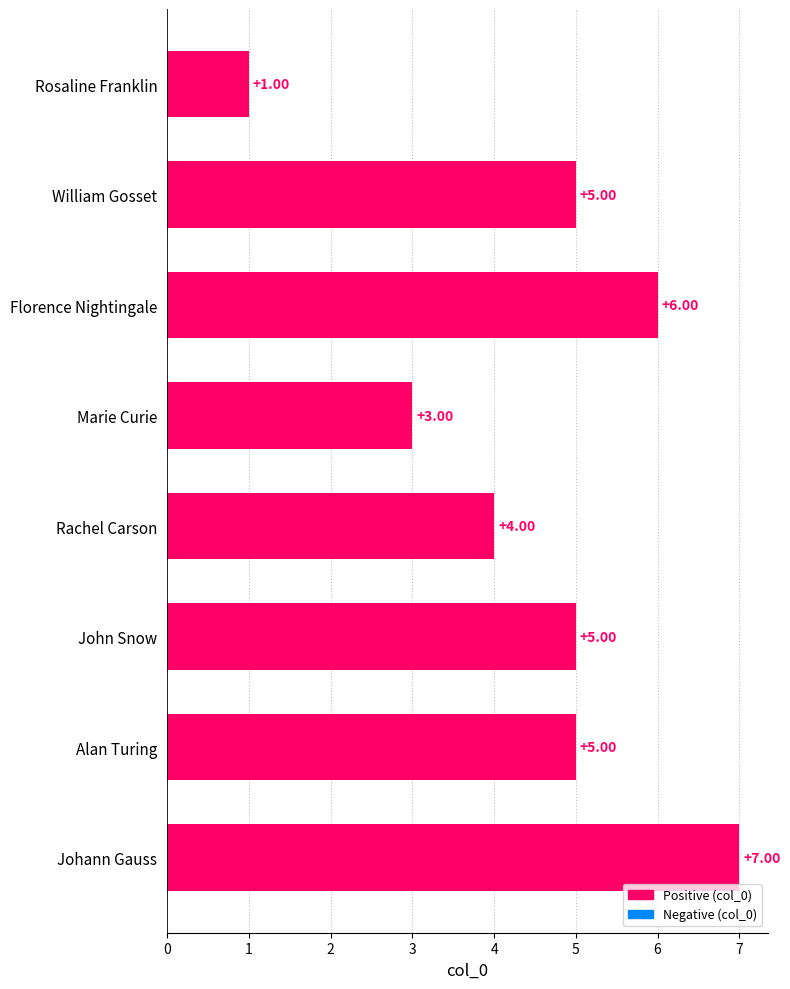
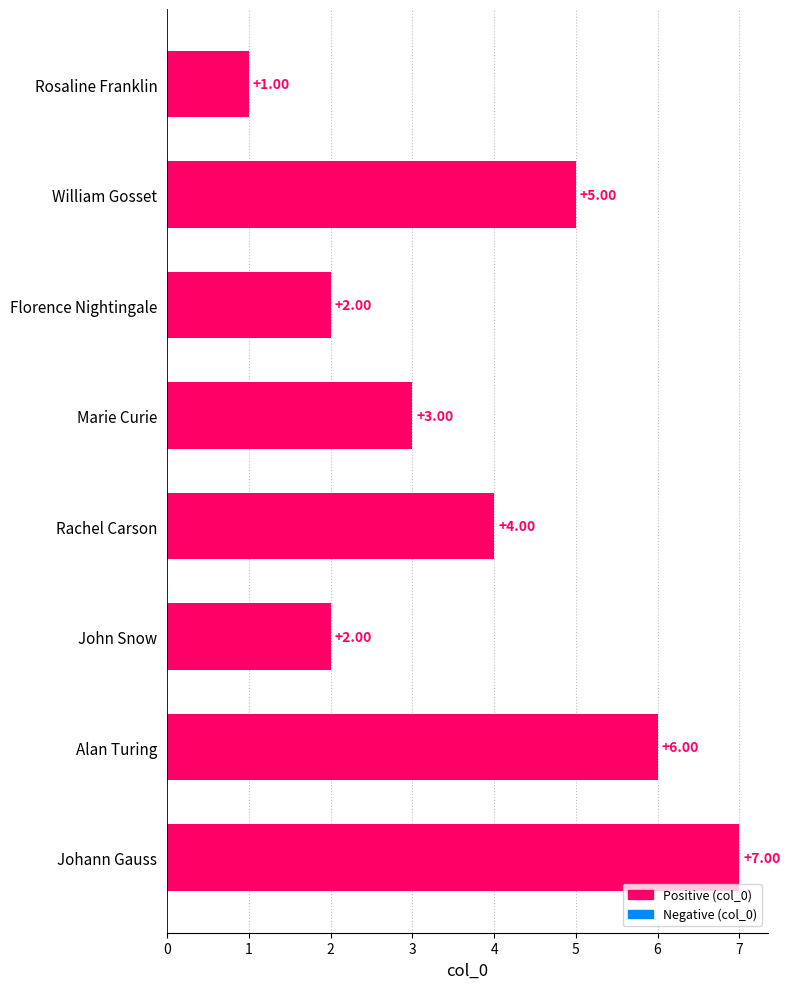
  {
    "Rosaline Franklin": "+1.00",
    "William Gosset": "+5.00",
-   "Florence Nightingale": "+6.00",
+   "Florence Nightingale": "+2.00",
    "Marie Curie": "+3.00",
    "Rachel Carson": "+4.00",
-   "John Snow": "+5.00",
-   "Alan Turing": "+5.00",
+   "John Snow": "+2.00",
+   "Alan Turing": "+6.00",
    "Johann Gauss": "+7.00"
  }
